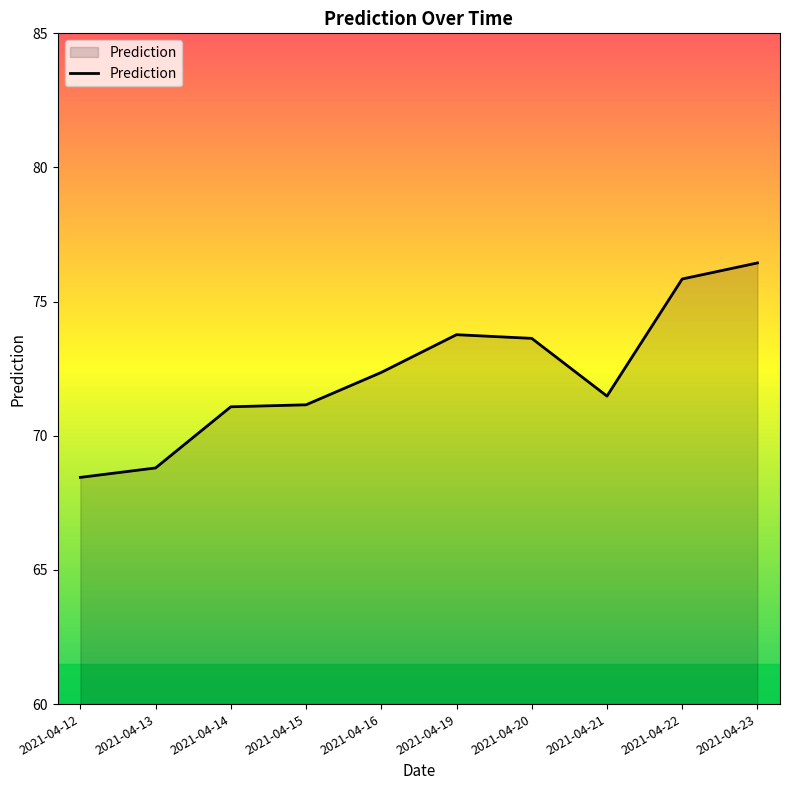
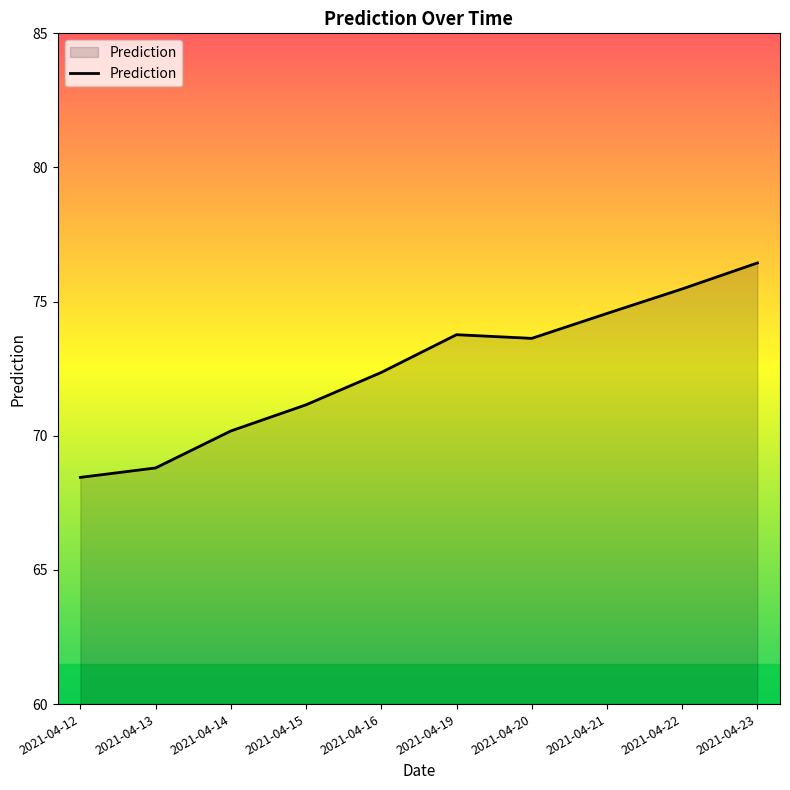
  {
    "2021-04-12": 68.4,
    "2021-04-13": 68.8,
-   "2021-04-14": 71.1,
+   "2021-04-14": 70.2,
    "2021-04-15": 71.2,
    "2021-04-16": 72.4,
    "2021-04-19": 73.8,
    "2021-04-20": 73.6,
-   "2021-04-21": 71.5,
-   "2021-04-22": 75.8,
+   "2021-04-21": 74.6,
+   "2021-04-22": 75.5,
    "2021-04-23": 76.4
  }
